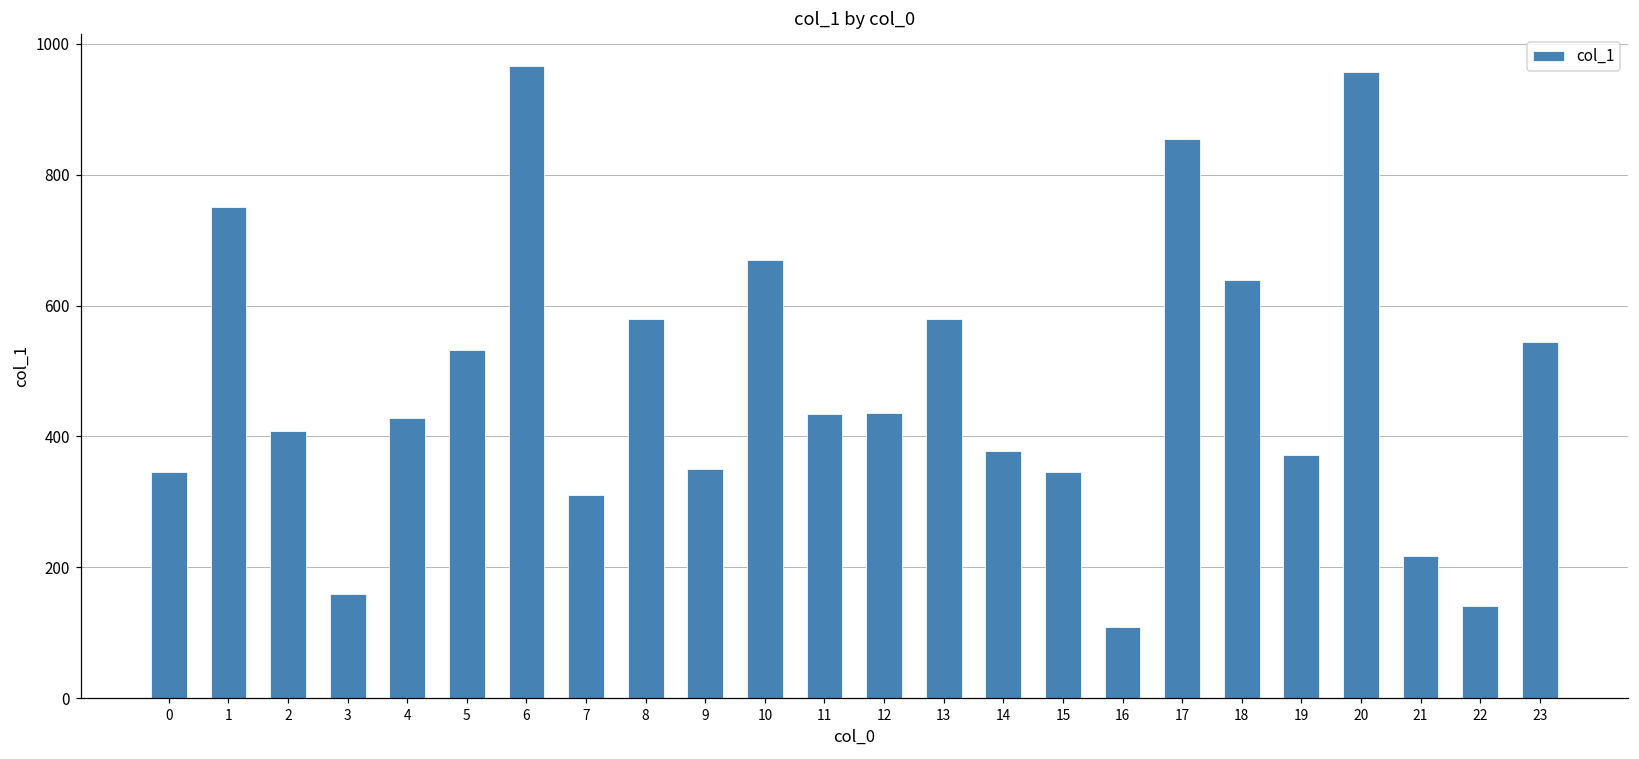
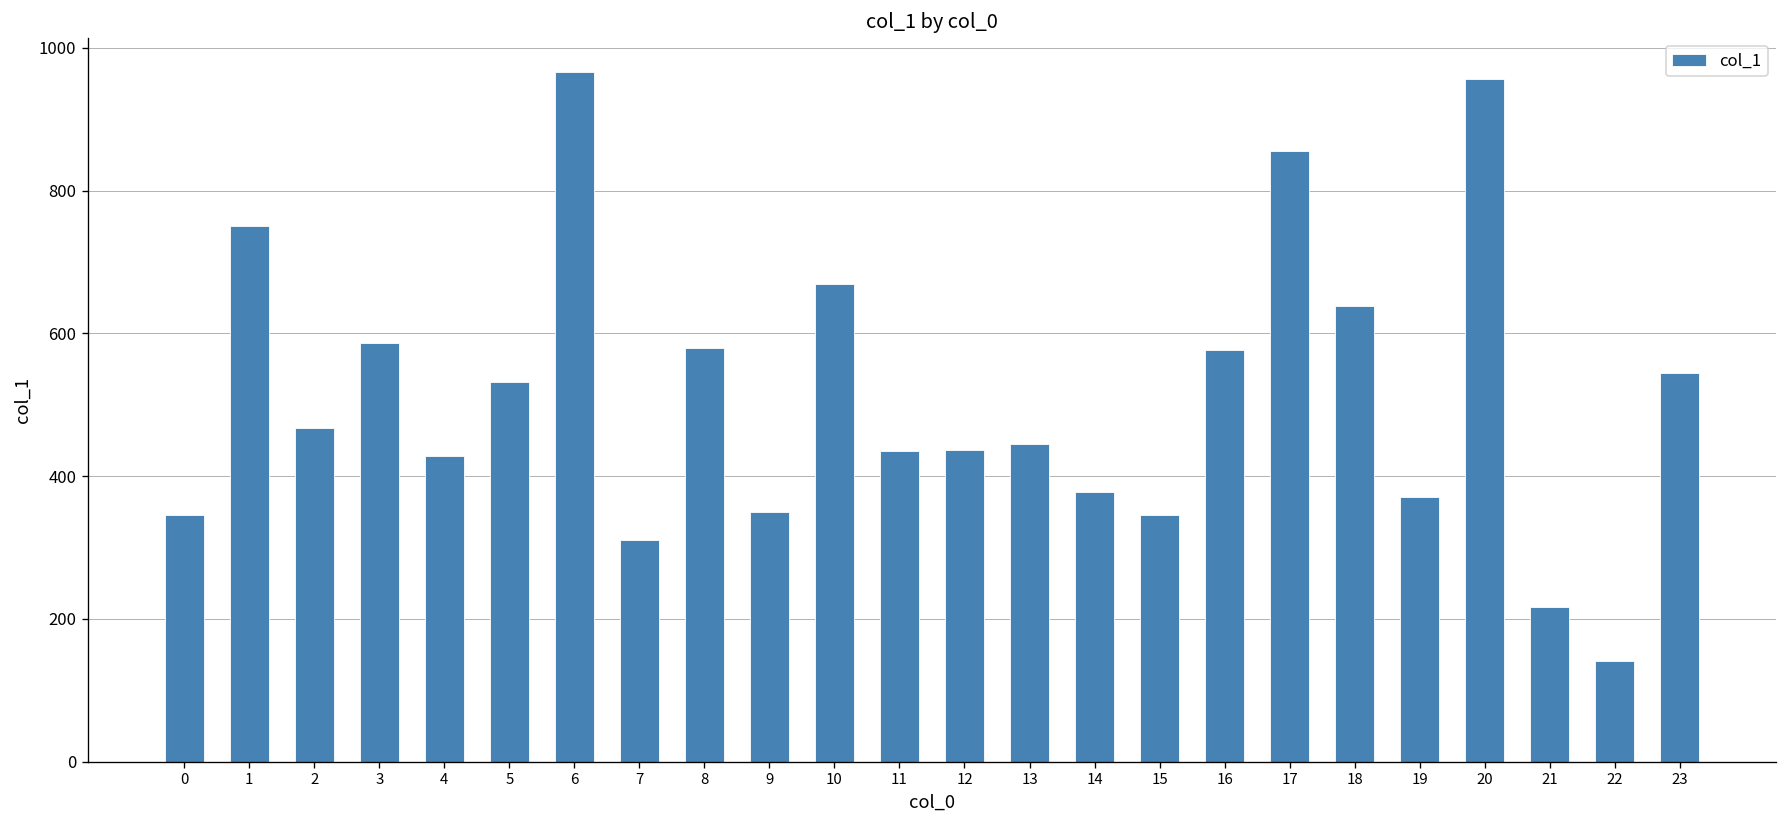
  {
    "0": 350,
    "1": 750,
-   "2": 410,
-   "3": 160,
+   "2": 470,
+   "3": 590,
    "4": 430,
    "5": 530,
    "6": 970,
    "7": 310,
    "8": 580,
    "9": 350,
    "10": 670,
    "11": 440,
    "12": 440,
-   "13": 580,
+   "13": 450,
    "14": 380,
    "15": 350,
-   "16": 110,
+   "16": 580,
    "17": 860,
    "18": 640,
    "19": 370,
    "20": 960,
    "21": 220,
    "22": 140,
    "23": 540
  }
